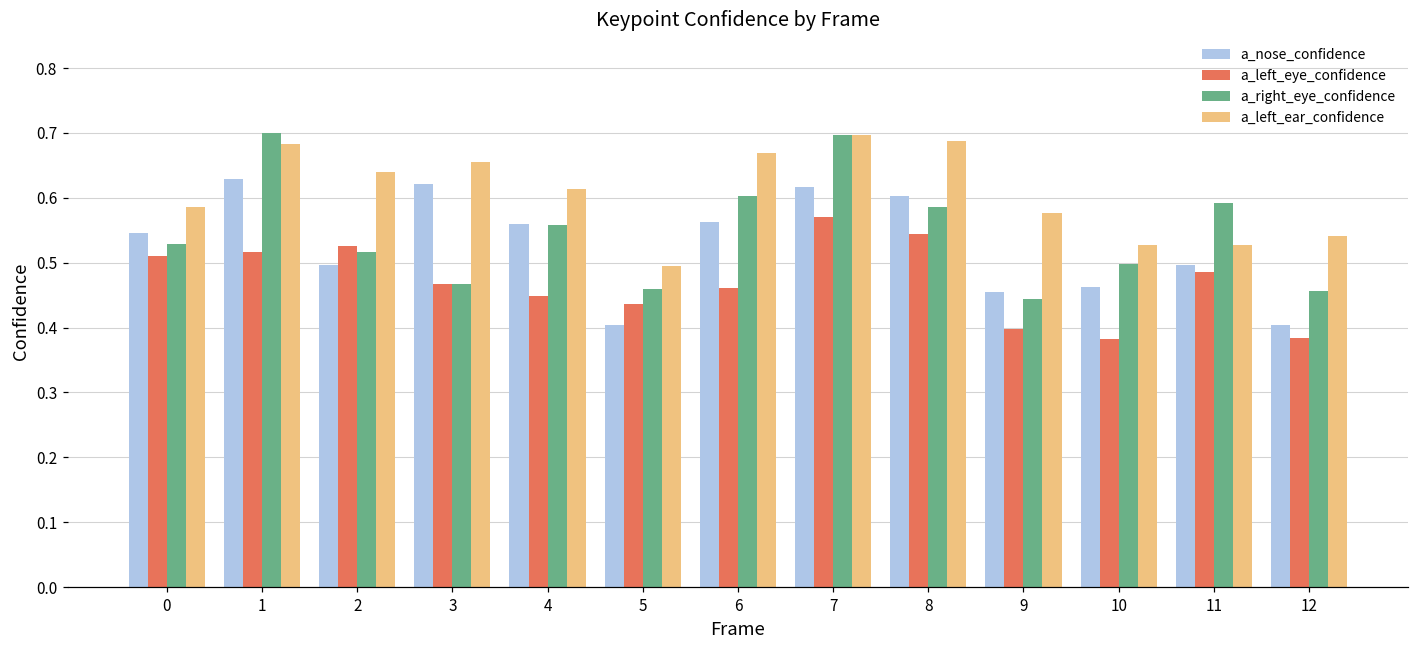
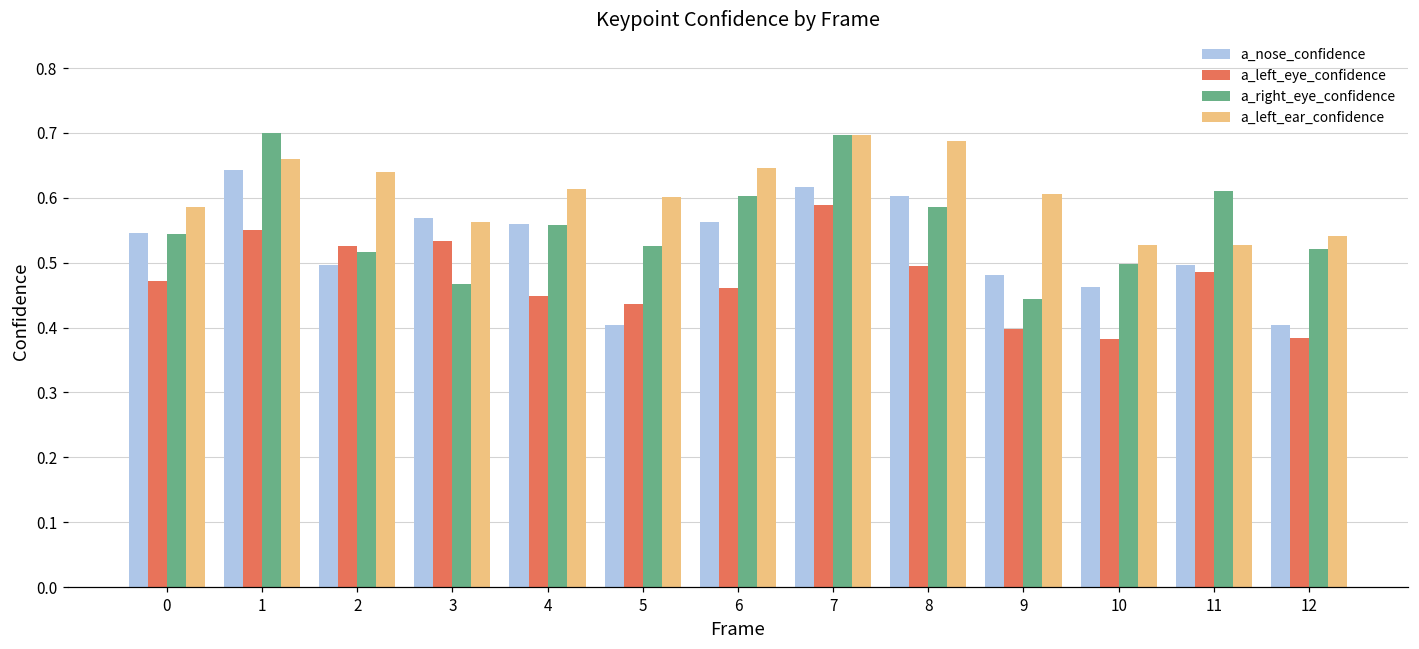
  {
    "a_nose_confidence": {
      "0": 0.55,
-     "1": 0.63,
+     "1": 0.64,
      "2": 0.50,
-     "3": 0.62,
+     "3": 0.57,
      "4": 0.56,
      "5": 0.40,
      "6": 0.56,
      "7": 0.62,
      "8": 0.60,
-     "9": 0.46,
+     "9": 0.48,
      "10": 0.46,
      "11": 0.50,
      "12": 0.40
    },
    "a_left_eye_confidence": {
-     "0": 0.51,
-     "1": 0.52,
+     "0": 0.47,
+     "1": 0.55,
      "2": 0.53,
-     "3": 0.47,
+     "3": 0.53,
      "4": 0.45,
      "5": 0.44,
      "6": 0.46,
-     "7": 0.57,
-     "8": 0.54,
+     "7": 0.59,
+     "8": 0.49,
      "9": 0.40,
      "10": 0.38,
      "11": 0.49,
      "12": 0.38
    },
    "a_right_eye_confidence": {
-     "0": 0.53,
+     "0": 0.54,
      "1": 0.70,
      "2": 0.52,
      "3": 0.47,
      "4": 0.56,
-     "5": 0.46,
+     "5": 0.53,
      "6": 0.60,
      "7": 0.70,
      "8": 0.59,
      "9": 0.44,
      "10": 0.50,
-     "11": 0.59,
-     "12": 0.46
+     "11": 0.61,
+     "12": 0.52
    },
    "a_left_ear_confidence": {
      "0": 0.59,
-     "1": 0.68,
+     "1": 0.66,
      "2": 0.64,
-     "3": 0.66,
+     "3": 0.56,
      "4": 0.61,
-     "5": 0.50,
-     "6": 0.67,
+     "5": 0.60,
+     "6": 0.65,
      "7": 0.70,
      "8": 0.69,
-     "9": 0.58,
+     "9": 0.61,
      "10": 0.53,
      "11": 0.53,
      "12": 0.54
    }
  }
